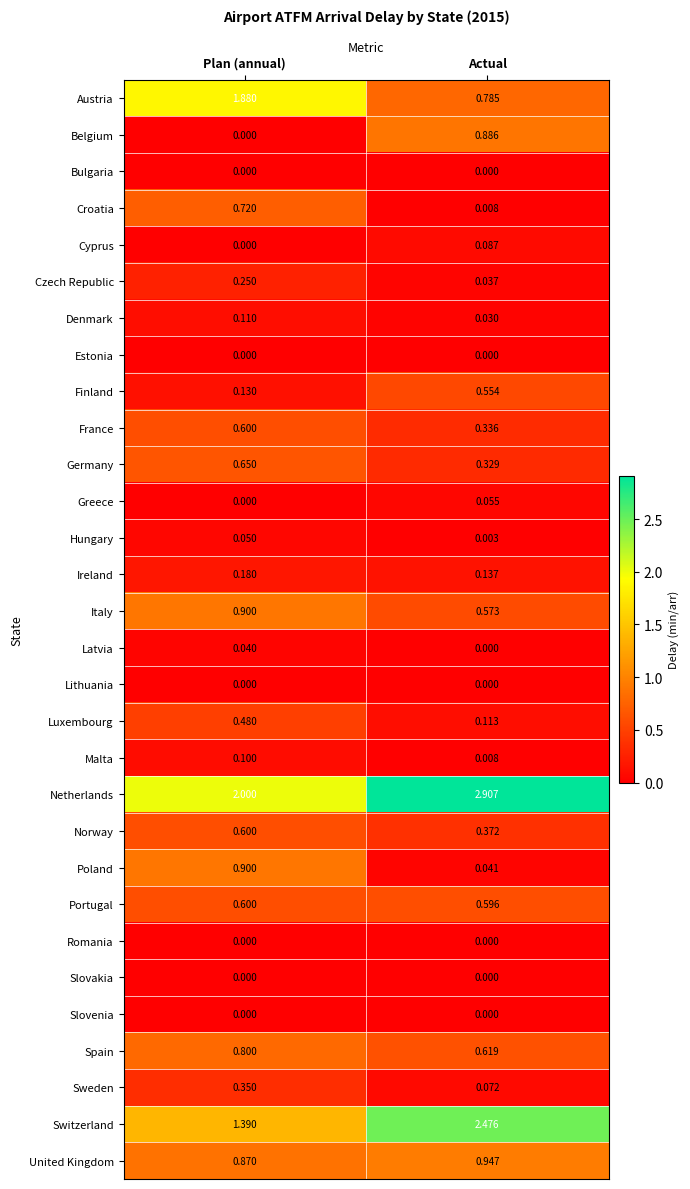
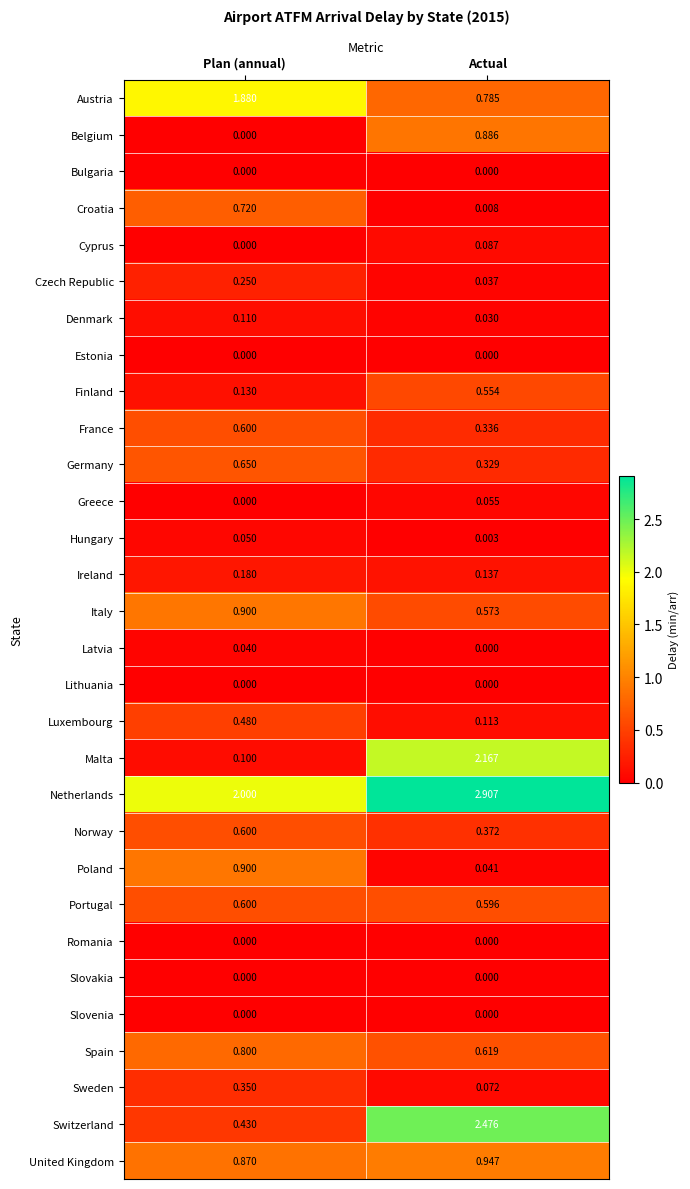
  {
    "Austria": {
      "Plan (annual)": 1.880,
      "Actual": 0.785
    },
    "Belgium": {
      "Plan (annual)": 0.000,
      "Actual": 0.886
    },
    "Bulgaria": {
      "Plan (annual)": 0.000,
      "Actual": 0.000
    },
    "Croatia": {
      "Plan (annual)": 0.720,
      "Actual": 0.008
    },
    "Cyprus": {
      "Plan (annual)": 0.000,
      "Actual": 0.087
    },
    "Czech Republic": {
      "Plan (annual)": 0.250,
      "Actual": 0.037
    },
    "Denmark": {
      "Plan (annual)": 0.110,
      "Actual": 0.030
    },
    "Estonia": {
      "Plan (annual)": 0.000,
      "Actual": 0.000
    },
    "Finland": {
      "Plan (annual)": 0.130,
      "Actual": 0.554
    },
    "France": {
      "Plan (annual)": 0.600,
      "Actual": 0.336
    },
    "Germany": {
      "Plan (annual)": 0.650,
      "Actual": 0.329
    },
    "Greece": {
      "Plan (annual)": 0.000,
      "Actual": 0.055
    },
    "Hungary": {
      "Plan (annual)": 0.050,
      "Actual": 0.003
    },
    "Ireland": {
      "Plan (annual)": 0.180,
      "Actual": 0.137
    },
    "Italy": {
      "Plan (annual)": 0.900,
      "Actual": 0.573
    },
    "Latvia": {
      "Plan (annual)": 0.040,
      "Actual": 0.000
    },
    "Lithuania": {
      "Plan (annual)": 0.000,
      "Actual": 0.000
    },
    "Luxembourg": {
      "Plan (annual)": 0.480,
      "Actual": 0.113
    },
    "Malta": {
      "Plan (annual)": 0.100,
-     "Actual": 0.008
+     "Actual": 2.167
    },
    "Netherlands": {
      "Plan (annual)": 2.000,
      "Actual": 2.907
    },
    "Norway": {
      "Plan (annual)": 0.600,
      "Actual": 0.372
    },
    "Poland": {
      "Plan (annual)": 0.900,
      "Actual": 0.041
    },
    "Portugal": {
      "Plan (annual)": 0.600,
      "Actual": 0.596
    },
    "Romania": {
      "Plan (annual)": 0.000,
      "Actual": 0.000
    },
    "Slovakia": {
      "Plan (annual)": 0.000,
      "Actual": 0.000
    },
    "Slovenia": {
      "Plan (annual)": 0.000,
      "Actual": 0.000
    },
    "Spain": {
      "Plan (annual)": 0.800,
      "Actual": 0.619
    },
    "Sweden": {
      "Plan (annual)": 0.350,
      "Actual": 0.072
    },
    "Switzerland": {
-     "Plan (annual)": 1.390,
+     "Plan (annual)": 0.430,
      "Actual": 2.476
    },
    "United Kingdom": {
      "Plan (annual)": 0.870,
      "Actual": 0.947
    }
  }
